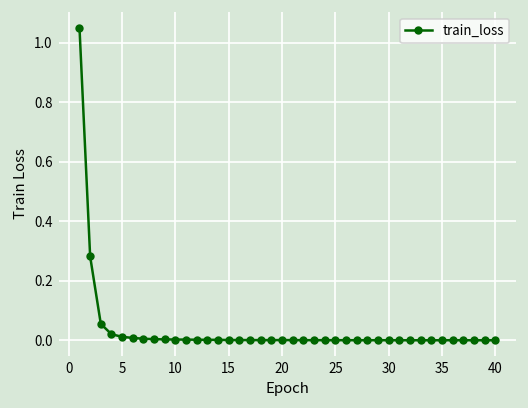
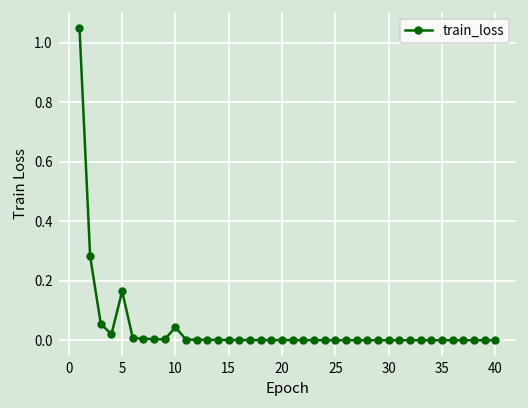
  {
-   "5": 0.01,
-   "10": 0.00,
+   "5": 0.17,
+   "10": 0.04,
    "15": 0.00,
    "20": 0.00,
    "25": 0.00,
    "30": 0.00,
    "35": 0.00,
    "40": 0.00
  }
